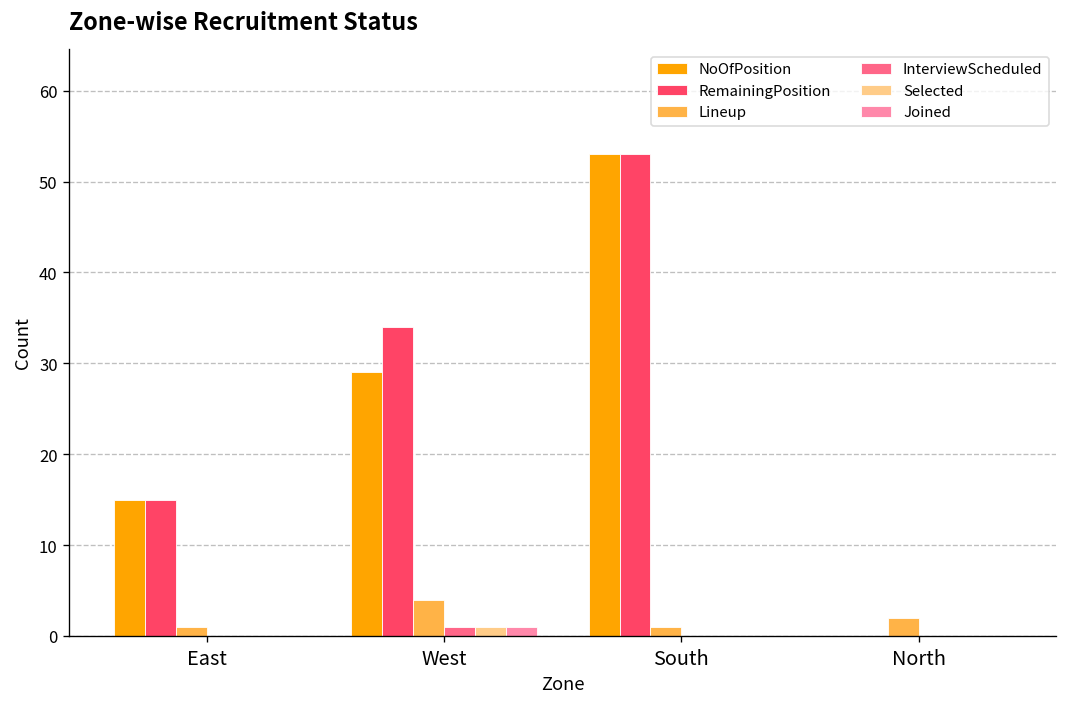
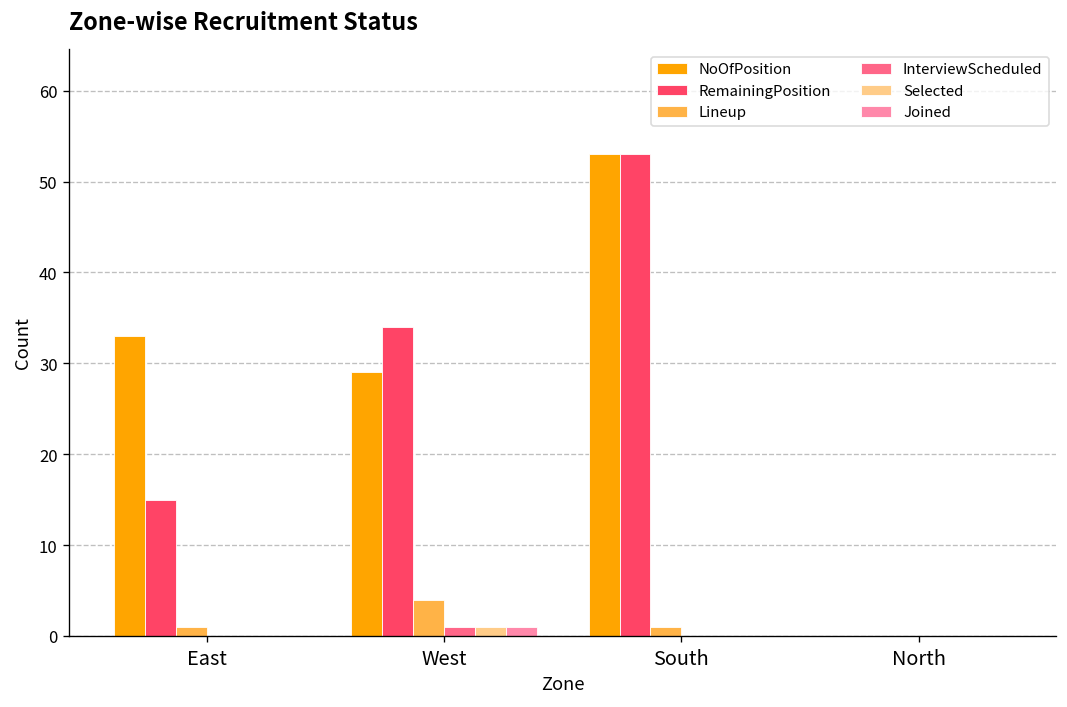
  {
    "NoOfPosition": {
-     "East": 15,
+     "East": 33,
      "West": 29,
      "South": 53,
      "North": 0
    },
    "Lineup": {
      "East": 1,
      "West": 4,
      "South": 1,
-     "North": 2
+     "North": 0
    },
    "Selected": {
      "East": 0,
      "West": 1,
      "South": 0,
      "North": 0
    }
  }
